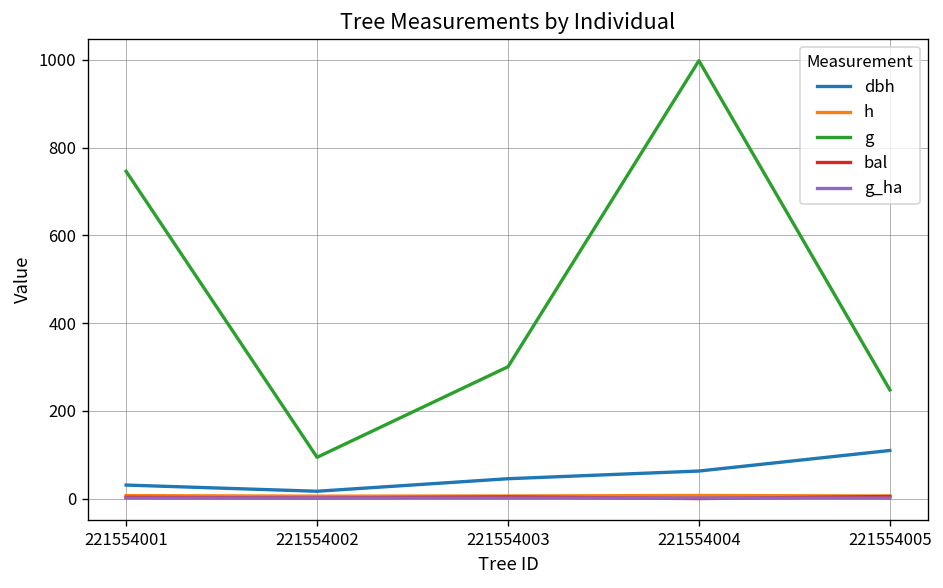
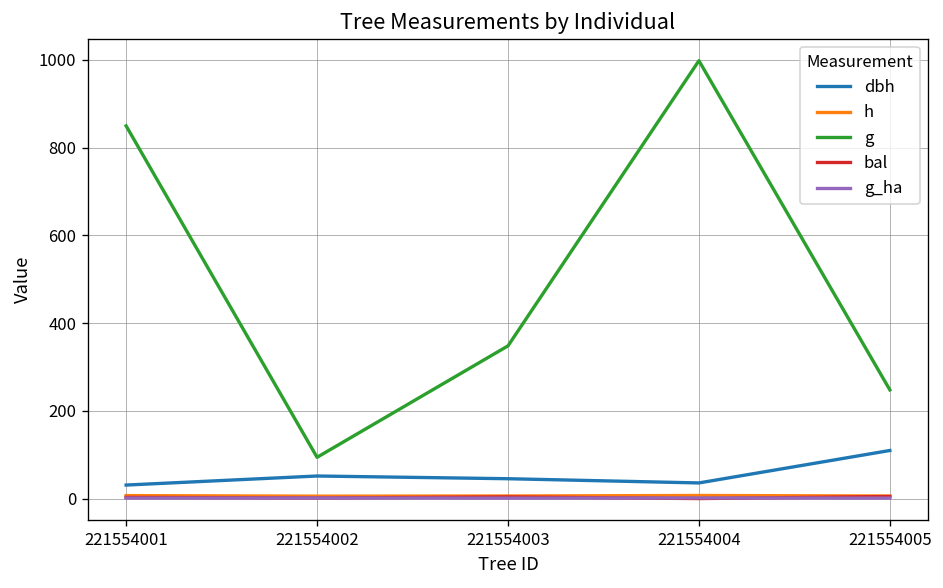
  {
    "dbh": {
      "221554001": 30,
-     "221554002": 20,
+     "221554002": 50,
      "221554003": 50,
-     "221554004": 60,
+     "221554004": 40,
      "221554005": 110
    },
    "g": {
-     "221554001": 750,
+     "221554001": 850,
      "221554002": 90,
-     "221554003": 300,
+     "221554003": 350,
      "221554004": 1000,
      "221554005": 250
    }
  }
